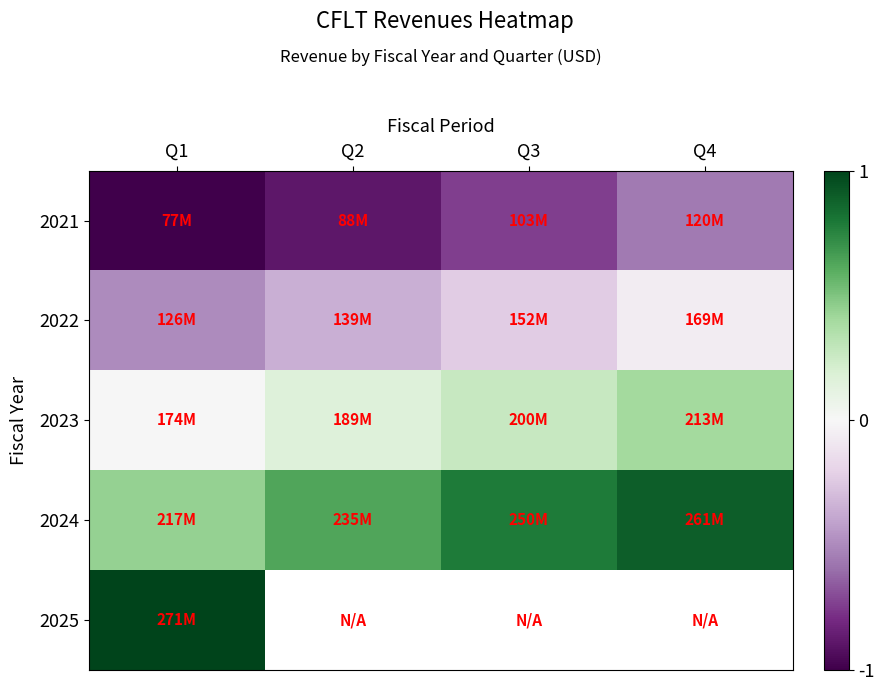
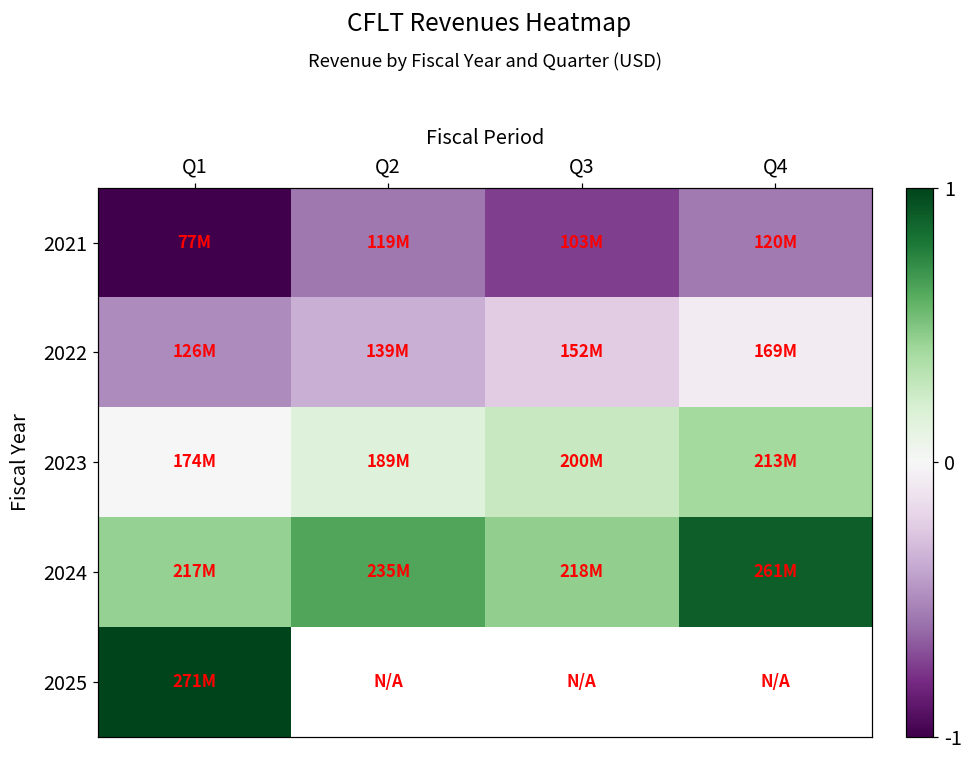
  {
    "2021": {
      "Q1": "77M",
-     "Q2": "88M",
+     "Q2": "119M",
      "Q3": "103M",
      "Q4": "120M"
    },
    "2022": {
      "Q1": "126M",
      "Q2": "139M",
      "Q3": "152M",
      "Q4": "169M"
    },
    "2023": {
      "Q1": "174M",
      "Q2": "189M",
      "Q3": "200M",
      "Q4": "213M"
    },
    "2024": {
      "Q1": "217M",
      "Q2": "235M",
-     "Q3": "250M",
+     "Q3": "218M",
      "Q4": "261M"
    },
    "2025": {
      "Q1": "271M"
    }
  }
